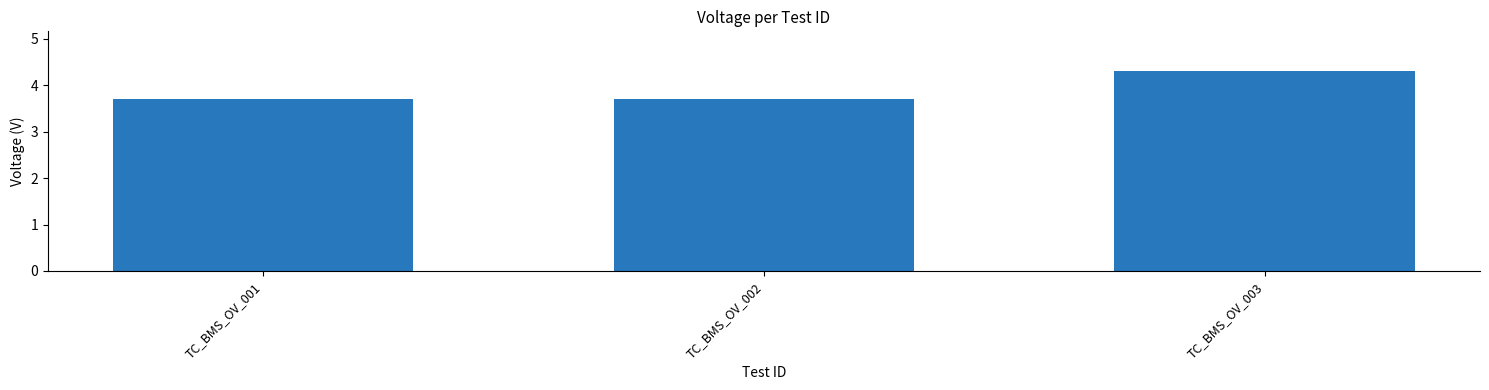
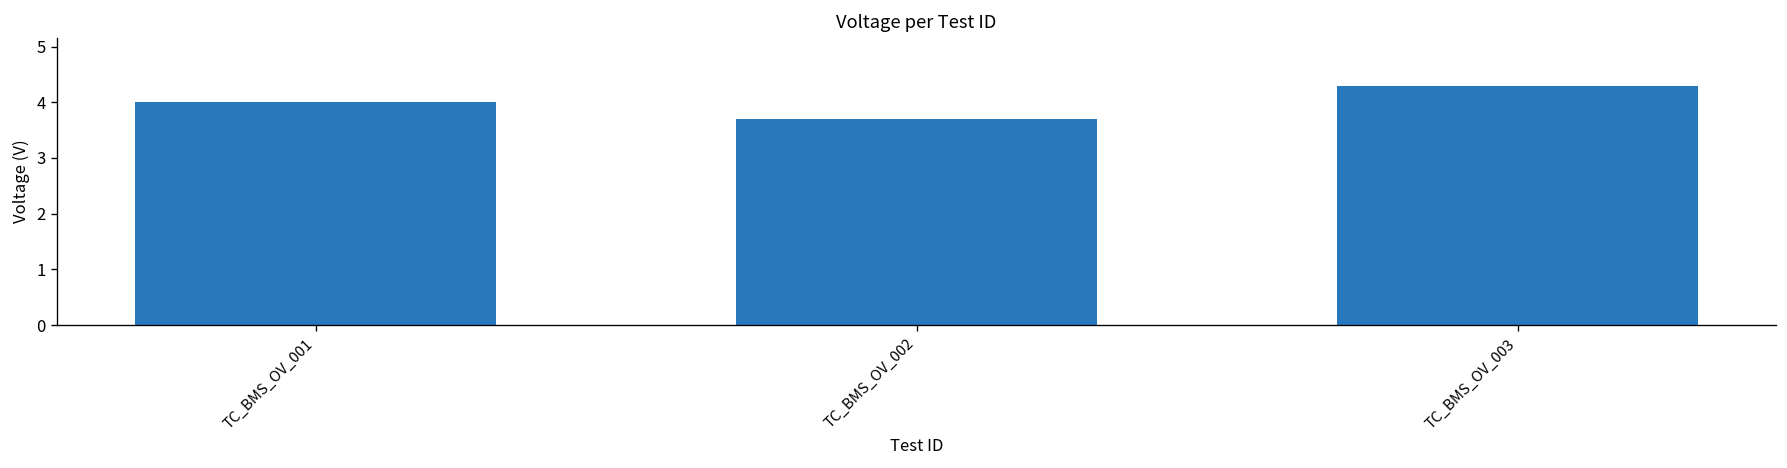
  {
-   "TC_BMS_OV_001": 3.7,
+   "TC_BMS_OV_001": 4.0,
    "TC_BMS_OV_002": 3.7,
    "TC_BMS_OV_003": 4.3
  }
